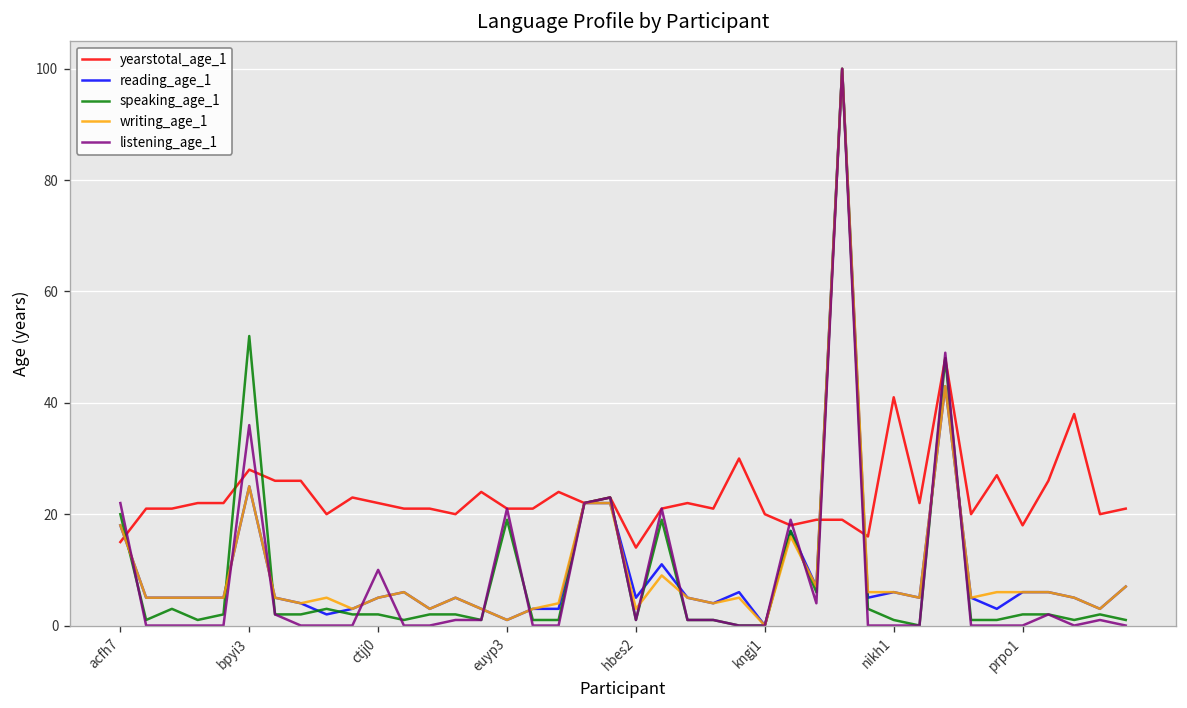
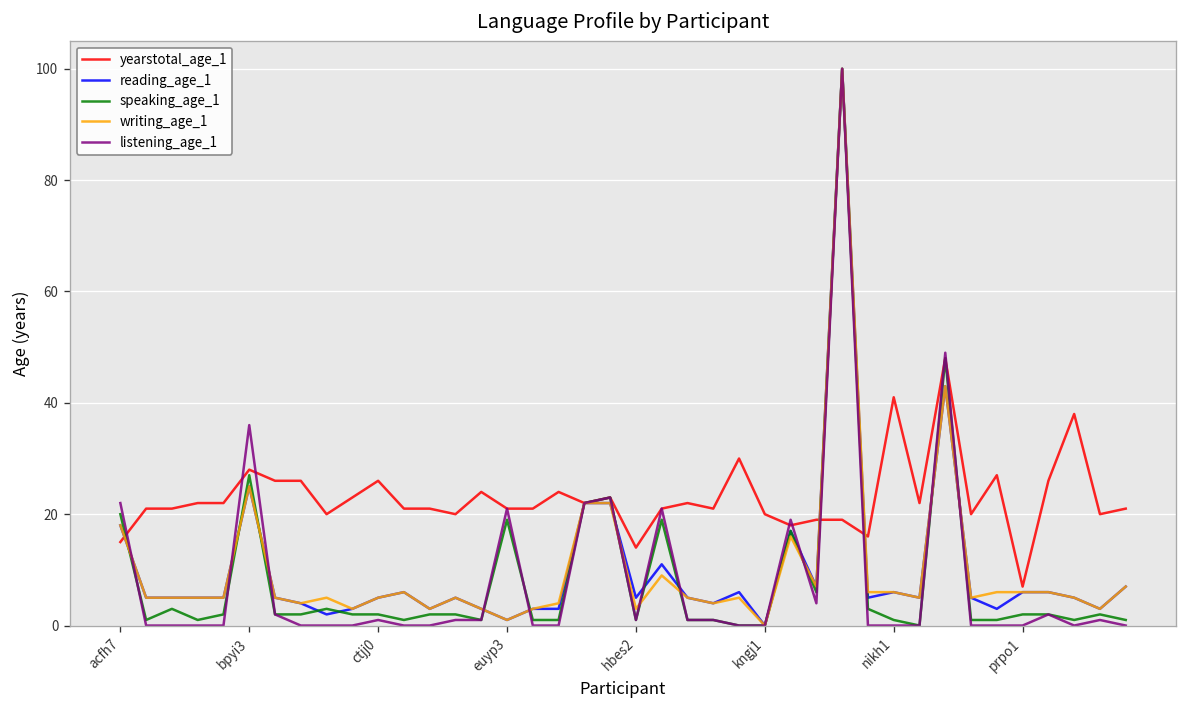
  {
    "yearstotal_age_1": {
      "acfh7": 15,
      "bpyi3": 28,
-     "ctjj0": 22,
+     "ctjj0": 26,
      "hbes2": 14,
      "kngj1": 20,
      "nikh1": 41,
-     "prpo1": 18
+     "prpo1": 7
    },
    "reading_age_1": {
      "hbes2": 5
    },
    "speaking_age_1": {
      "acfh7": 20,
-     "bpyi3": 52,
+     "bpyi3": 27,
      "ctjj0": 2,
      "euyp3": 19,
      "nikh1": 1,
      "prpo1": 2
    },
    "writing_age_1": {
      "hbes2": 3
    },
    "listening_age_1": {
      "acfh7": 22,
      "bpyi3": 36,
-     "ctjj0": 10,
+     "ctjj0": 1,
      "nikh1": 0,
      "prpo1": 0
    }
  }
